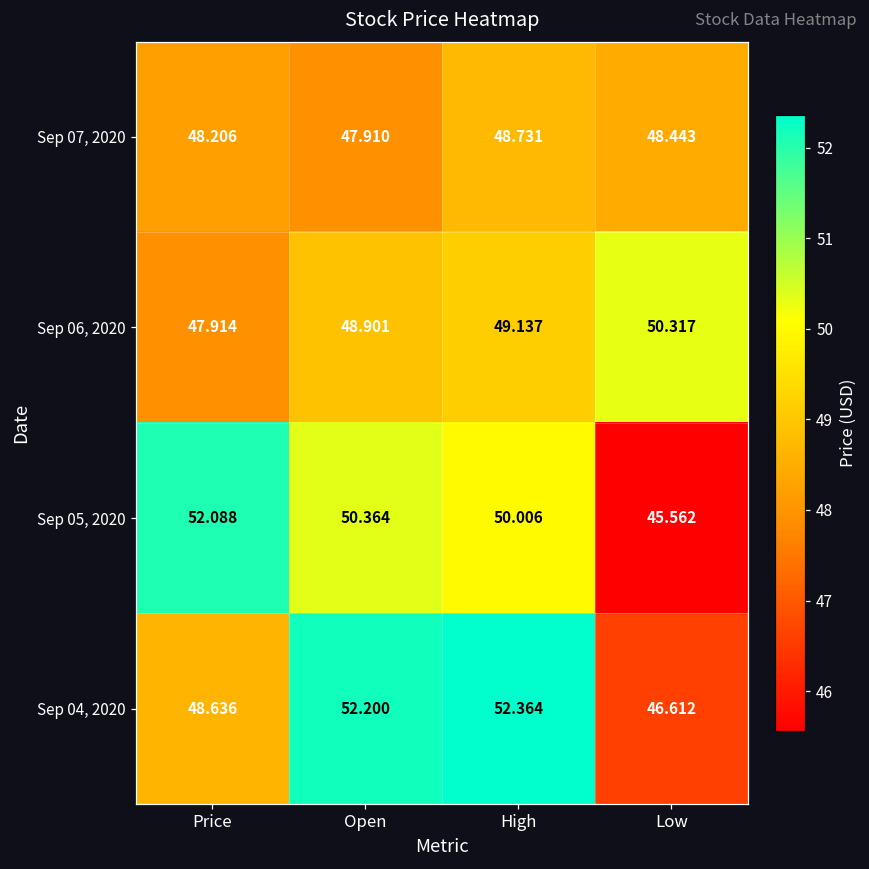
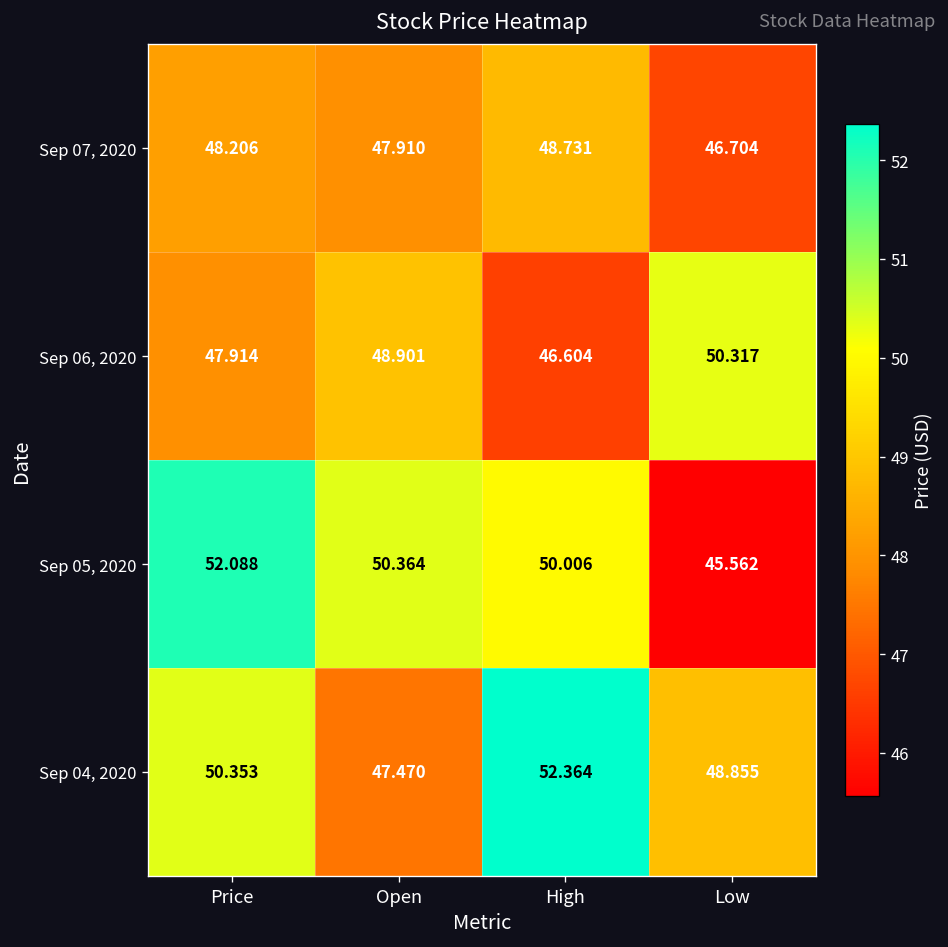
  {
    "Sep 07, 2020": {
      "Price": 48.206,
      "Open": 47.910,
      "High": 48.731,
-     "Low": 48.443
+     "Low": 46.704
    },
    "Sep 06, 2020": {
      "Price": 47.914,
      "Open": 48.901,
-     "High": 49.137,
+     "High": 46.604,
      "Low": 50.317
    },
    "Sep 05, 2020": {
      "Price": 52.088,
      "Open": 50.364,
      "High": 50.006,
      "Low": 45.562
    },
    "Sep 04, 2020": {
-     "Price": 48.636,
-     "Open": 52.200,
+     "Price": 50.353,
+     "Open": 47.470,
      "High": 52.364,
-     "Low": 46.612
+     "Low": 48.855
    }
  }
